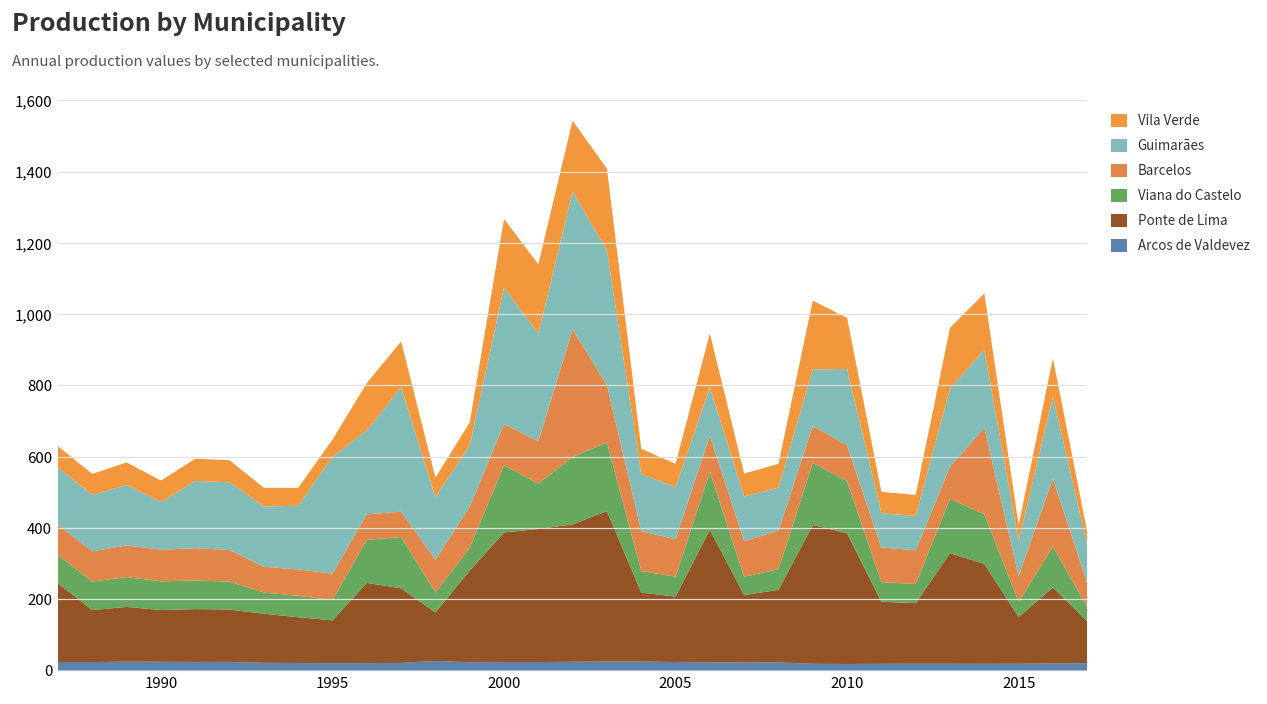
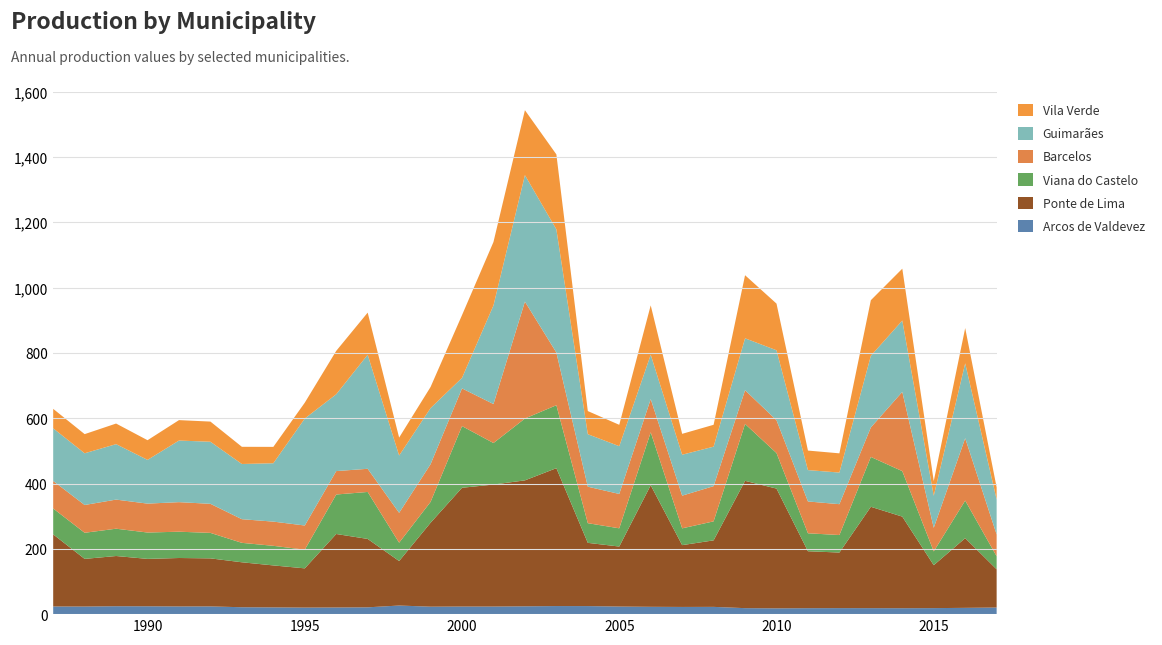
  {
    "Arcos de Valdevez": {
      "1990": 20,
      "1995": 20,
      "2000": 20,
      "2005": 20,
      "2010": 20,
      "2015": 20
    },
    "Ponte de Lima": {
      "1990": 150,
      "1995": 120,
      "2000": 360,
      "2005": 180,
      "2010": 370,
      "2015": 130
    },
    "Viana do Castelo": {
      "1990": 80,
      "1995": 60,
      "2000": 190,
      "2005": 60,
-     "2010": 150,
+     "2010": 110,
      "2015": 40
    },
    "Guimarães": {
      "1990": 130,
      "1995": 330,
-     "2000": 380,
+     "2000": 30,
      "2005": 150,
      "2010": 210,
      "2015": 100
    }
  }
